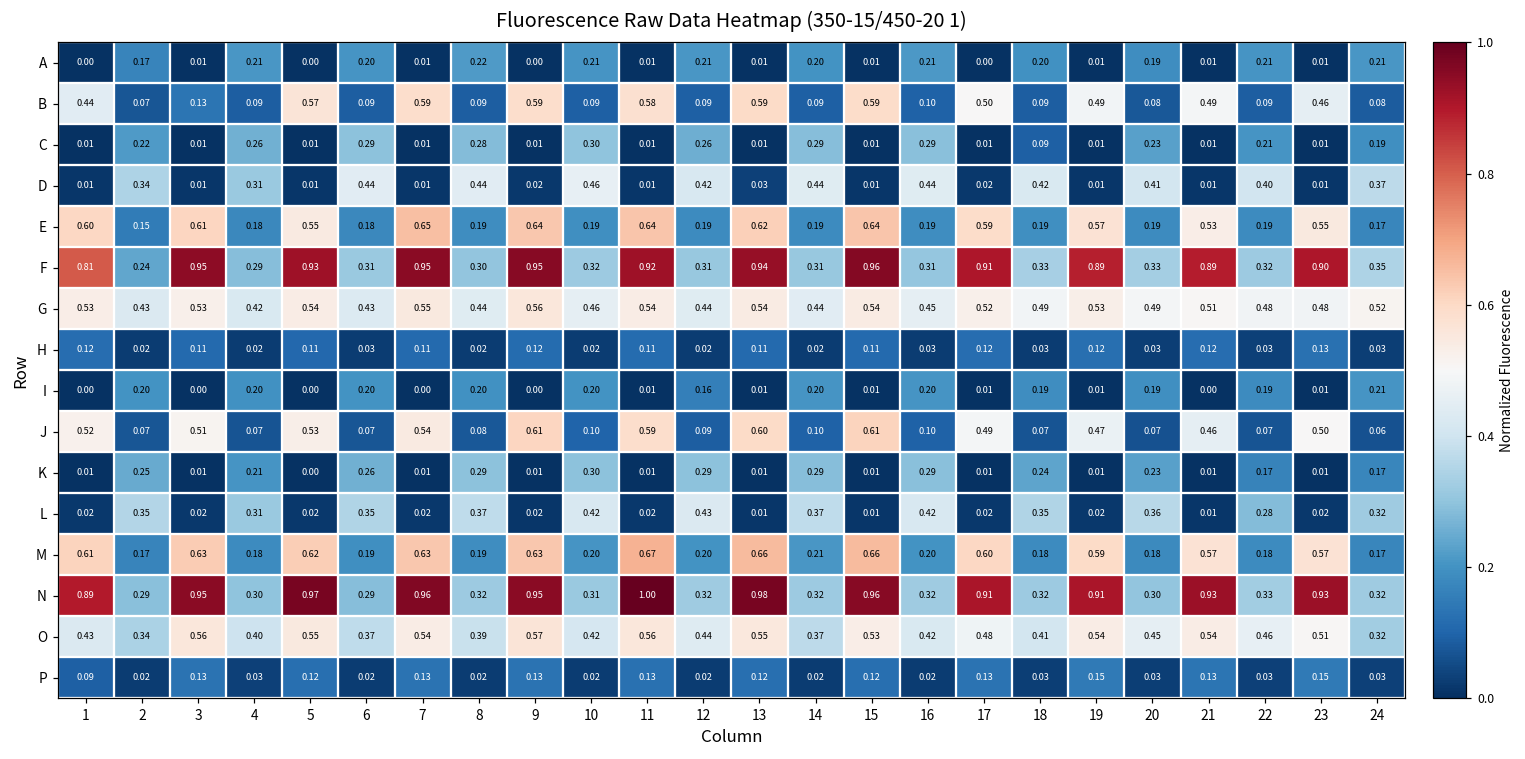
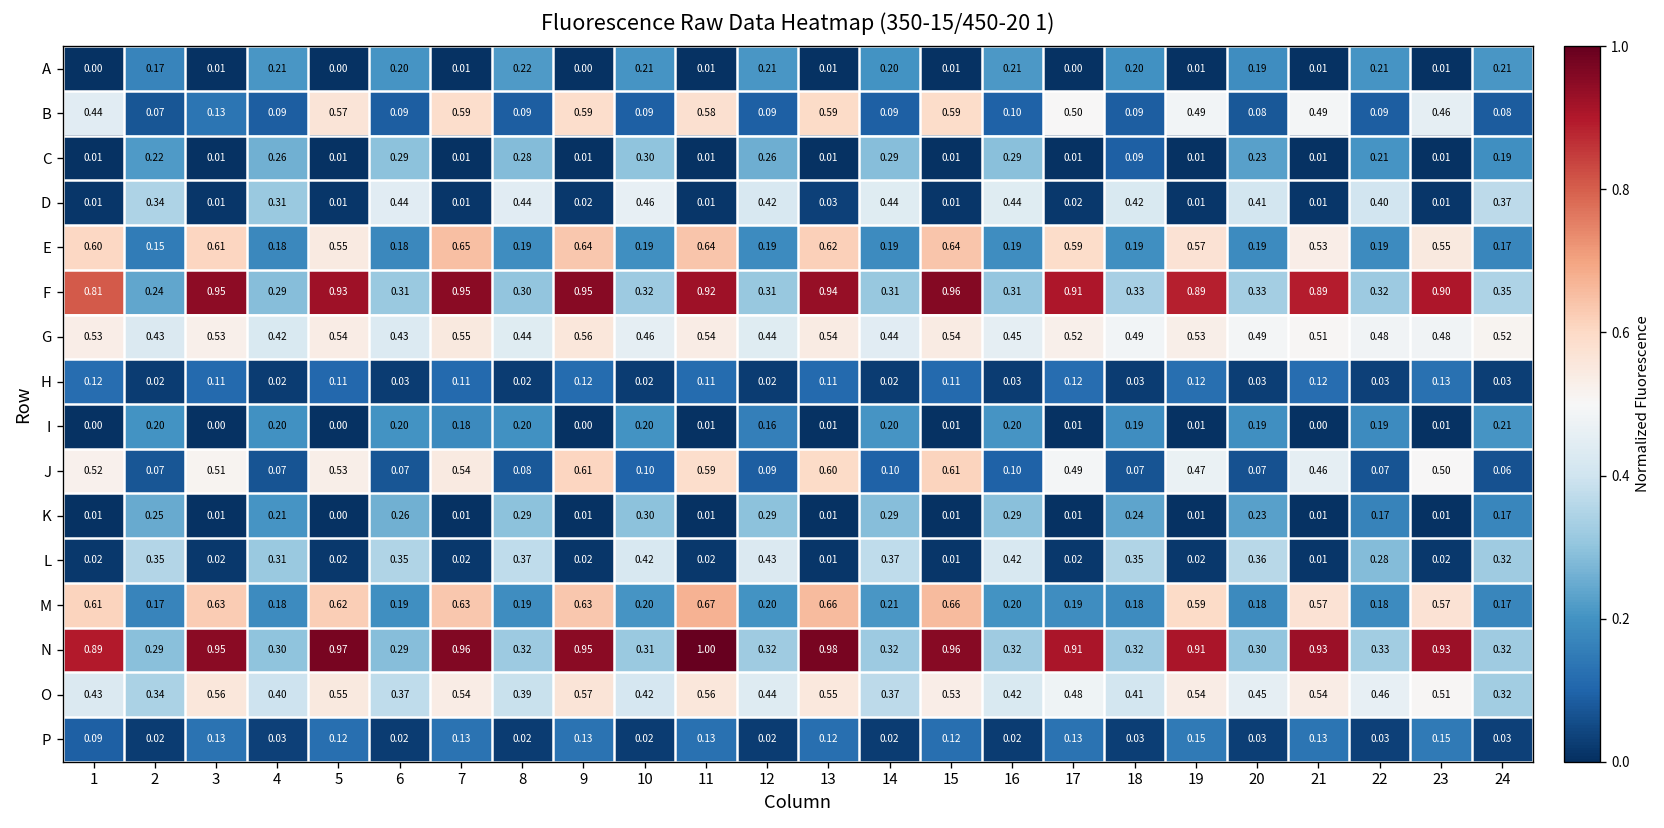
  {
    "I": {
      "1": 0.00,
      "2": 0.20,
      "3": 0.00,
      "4": 0.20,
      "5": 0.00,
      "6": 0.20,
-     "7": 0.00,
+     "7": 0.18,
      "8": 0.20,
      "9": 0.00,
      "10": 0.20,
      "11": 0.01,
      "12": 0.16,
      "13": 0.01,
      "14": 0.20,
      "15": 0.01,
      "16": 0.20,
      "17": 0.01,
      "18": 0.19,
      "19": 0.01,
      "20": 0.19,
      "21": 0.00,
      "22": 0.19,
      "23": 0.01,
      "24": 0.21
    },
    "M": {
      "1": 0.61,
      "2": 0.17,
      "3": 0.63,
      "4": 0.18,
      "5": 0.62,
      "6": 0.19,
      "7": 0.63,
      "8": 0.19,
      "9": 0.63,
      "10": 0.20,
      "11": 0.67,
      "12": 0.20,
      "13": 0.66,
      "14": 0.21,
      "15": 0.66,
      "16": 0.20,
-     "17": 0.60,
+     "17": 0.19,
      "18": 0.18,
      "19": 0.59,
      "20": 0.18,
      "21": 0.57,
      "22": 0.18,
      "23": 0.57,
      "24": 0.17
    }
  }
